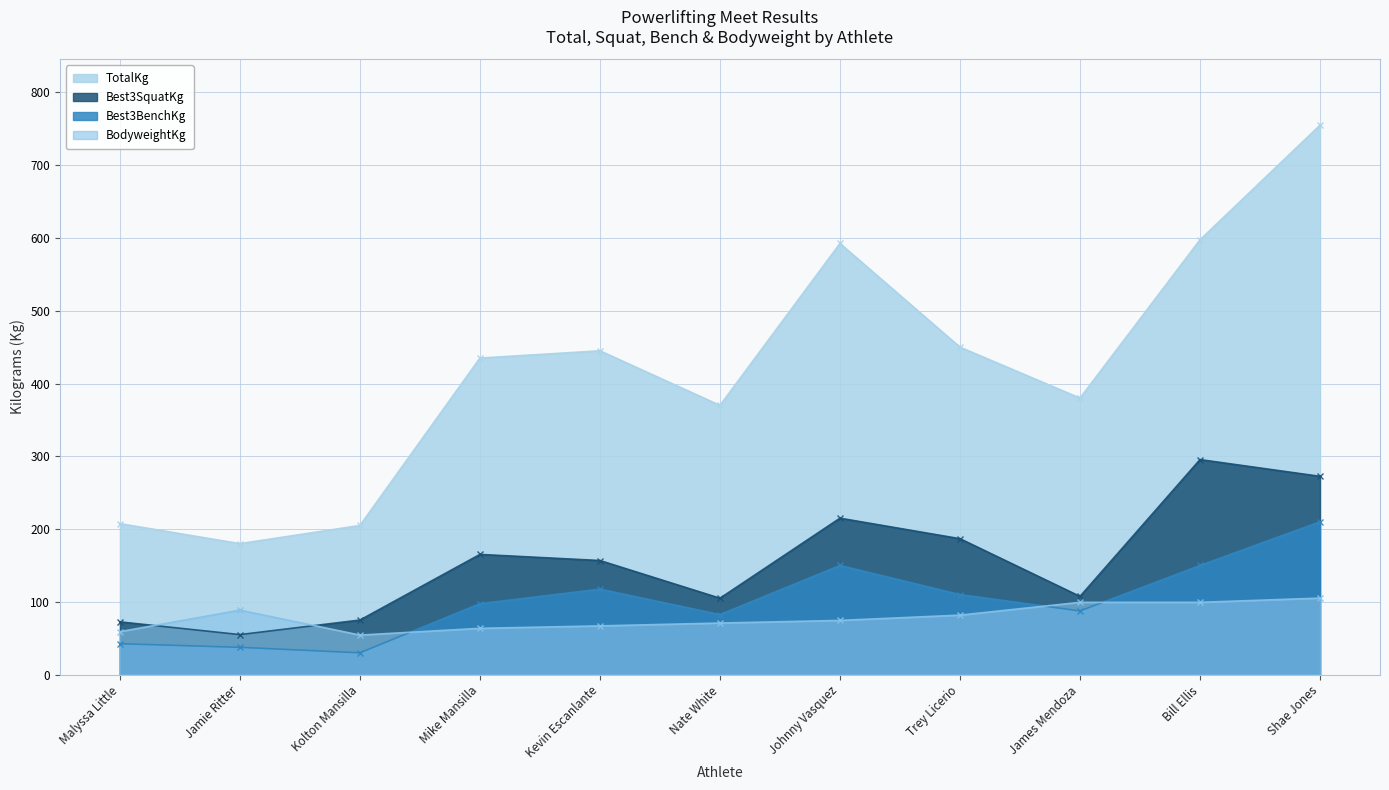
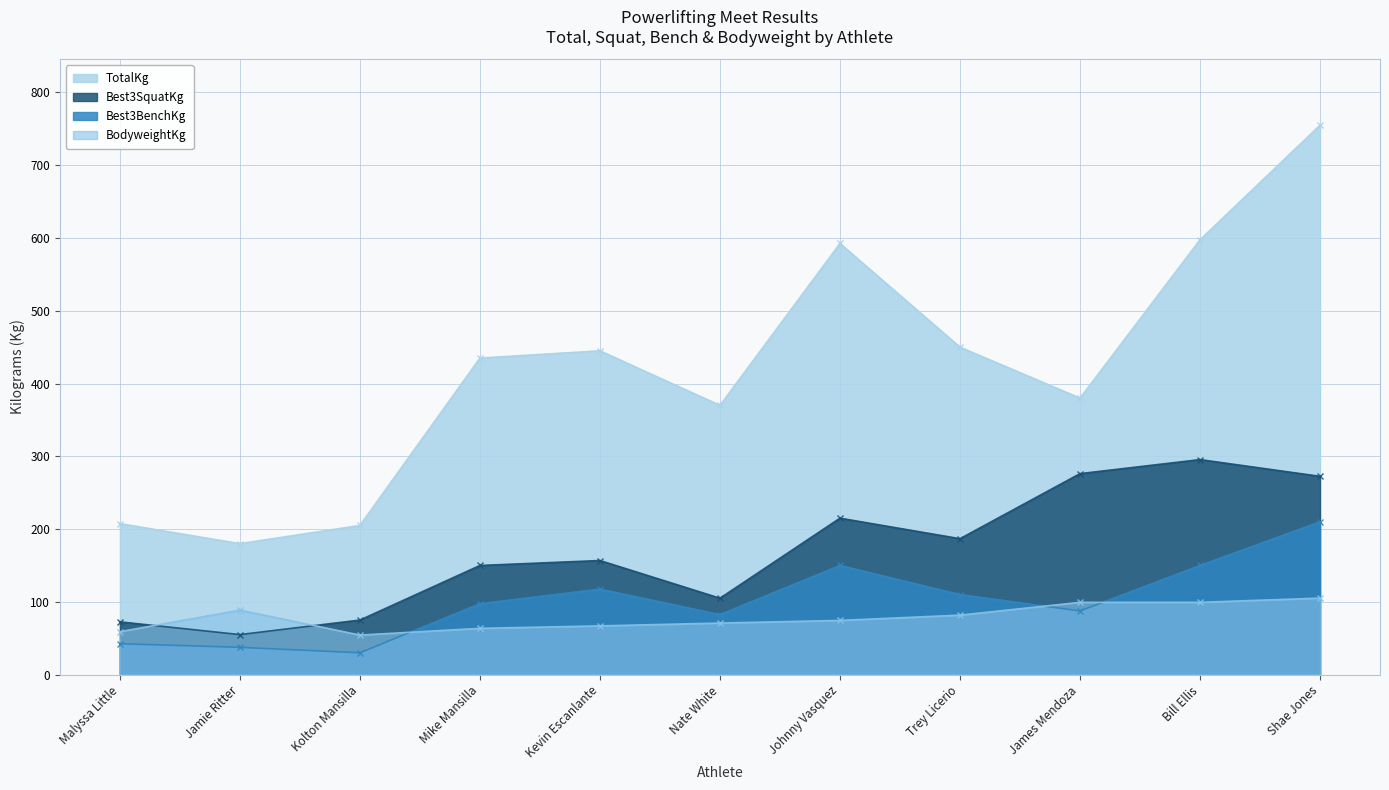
  {
    "Best3SquatKg": {
      "Malyssa Little": 70,
      "Jamie Ritter": 60,
      "Kolton Mansilla": 80,
-     "Mike Mansilla": 170,
+     "Mike Mansilla": 150,
      "Kevin Escanlante": 160,
      "Nate White": 110,
      "Johnny Vasquez": 220,
      "Trey Licerio": 190,
-     "James Mendoza": 110,
+     "James Mendoza": 280,
      "Bill Ellis": 300,
      "Shae Jones": 270
    },
    "Best3BenchKg": {
      "Malyssa Little": 40,
      "Jamie Ritter": 40,
      "Kolton Mansilla": 30,
      "Mike Mansilla": 100,
      "Kevin Escanlante": 120,
      "Nate White": 80,
      "Johnny Vasquez": 150,
      "Trey Licerio": 110,
      "James Mendoza": 90,
      "Bill Ellis": 150,
      "Shae Jones": 210
    }
  }
